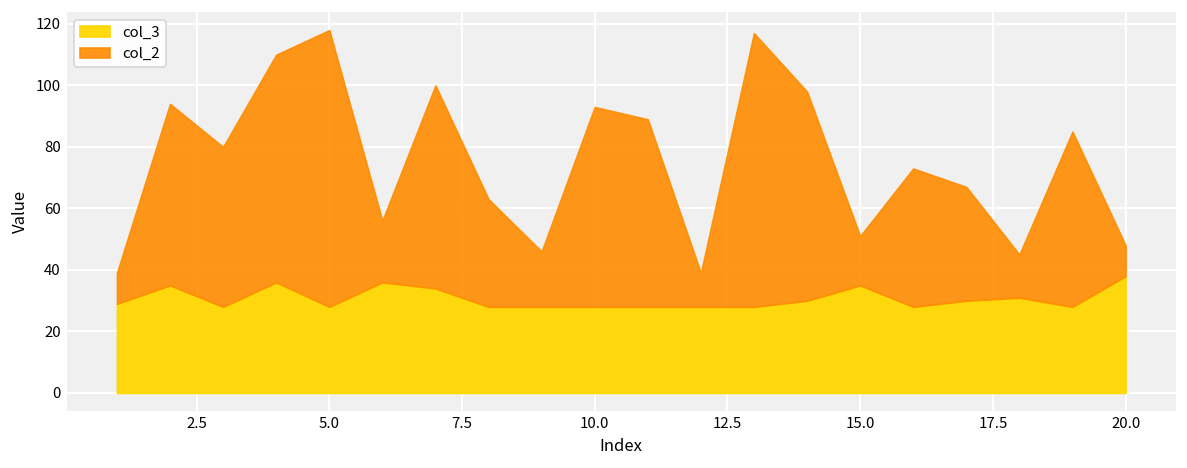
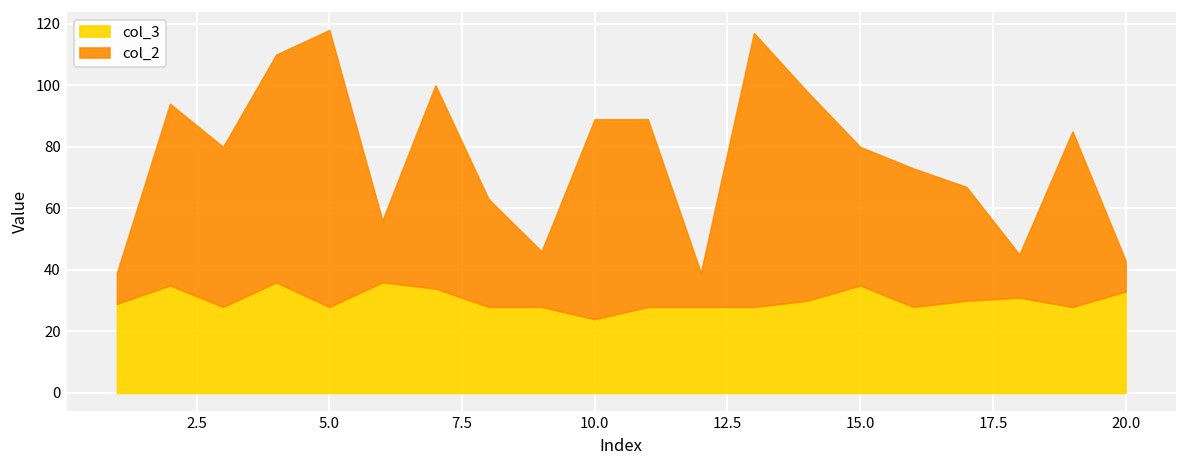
  {
    "col_3": {
      "5.0": 28,
-     "10.0": 28,
+     "10.0": 24,
      "15.0": 35,
-     "20.0": 38
+     "20.0": 33
    },
    "col_2": {
      "5.0": 90,
      "10.0": 65,
-     "15.0": 16,
+     "15.0": 45,
      "20.0": 10
    }
  }
